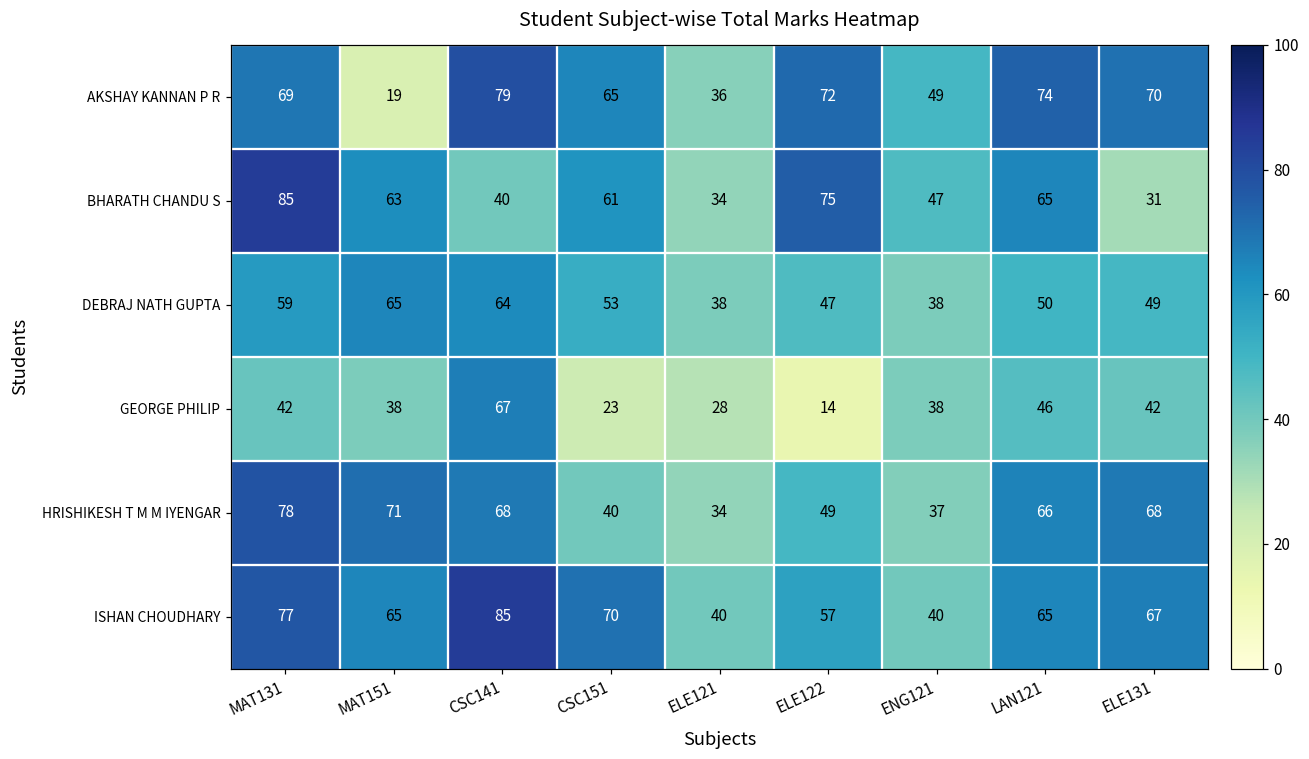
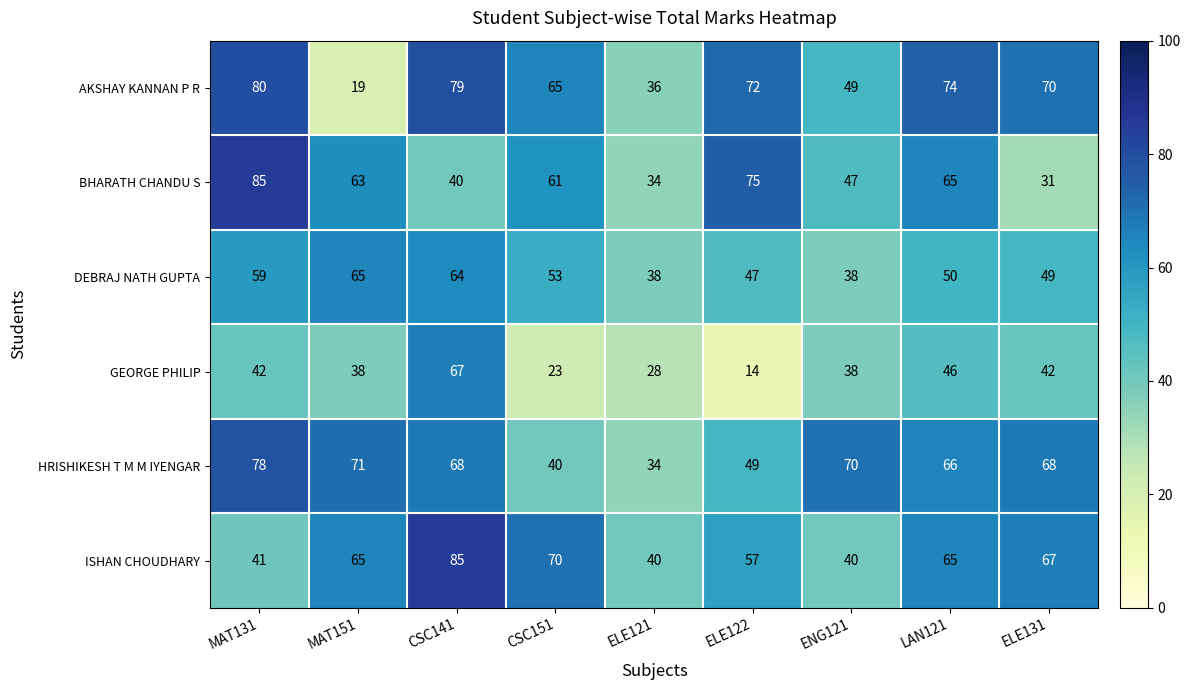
  {
    "AKSHAY KANNAN P R": {
-     "MAT131": 69,
+     "MAT131": 80,
      "MAT151": 19,
      "CSC141": 79,
      "CSC151": 65,
      "ELE121": 36,
      "ELE122": 72,
      "ENG121": 49,
      "LAN121": 74,
      "ELE131": 70
    },
    "BHARATH CHANDU S": {
      "MAT131": 85,
      "MAT151": 63,
      "CSC141": 40,
      "CSC151": 61,
      "ELE121": 34,
      "ELE122": 75,
      "ENG121": 47,
      "LAN121": 65,
      "ELE131": 31
    },
    "DEBRAJ NATH GUPTA": {
      "MAT131": 59,
      "MAT151": 65,
      "CSC141": 64,
      "CSC151": 53,
      "ELE121": 38,
      "ELE122": 47,
      "ENG121": 38,
      "LAN121": 50,
      "ELE131": 49
    },
    "GEORGE PHILIP": {
      "MAT131": 42,
      "MAT151": 38,
      "CSC141": 67,
      "CSC151": 23,
      "ELE121": 28,
      "ELE122": 14,
      "ENG121": 38,
      "LAN121": 46,
      "ELE131": 42
    },
    "HRISHIKESH T M M IYENGAR": {
      "MAT131": 78,
      "MAT151": 71,
      "CSC141": 68,
      "CSC151": 40,
      "ELE121": 34,
      "ELE122": 49,
-     "ENG121": 37,
+     "ENG121": 70,
      "LAN121": 66,
      "ELE131": 68
    },
    "ISHAN CHOUDHARY": {
-     "MAT131": 77,
+     "MAT131": 41,
      "MAT151": 65,
      "CSC141": 85,
      "CSC151": 70,
      "ELE121": 40,
      "ELE122": 57,
      "ENG121": 40,
      "LAN121": 65,
      "ELE131": 67
    }
  }
